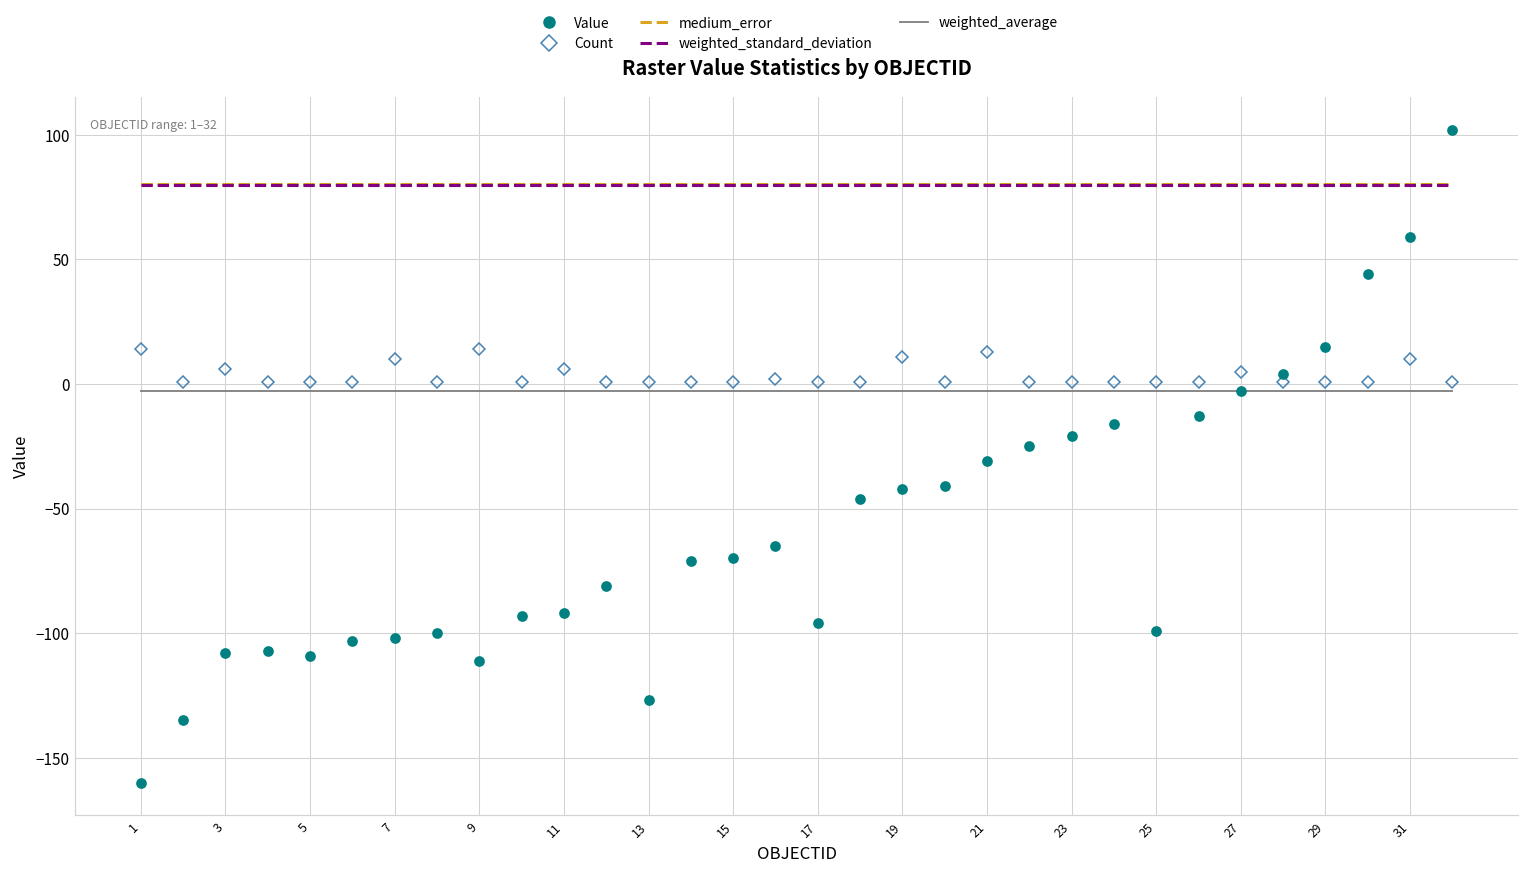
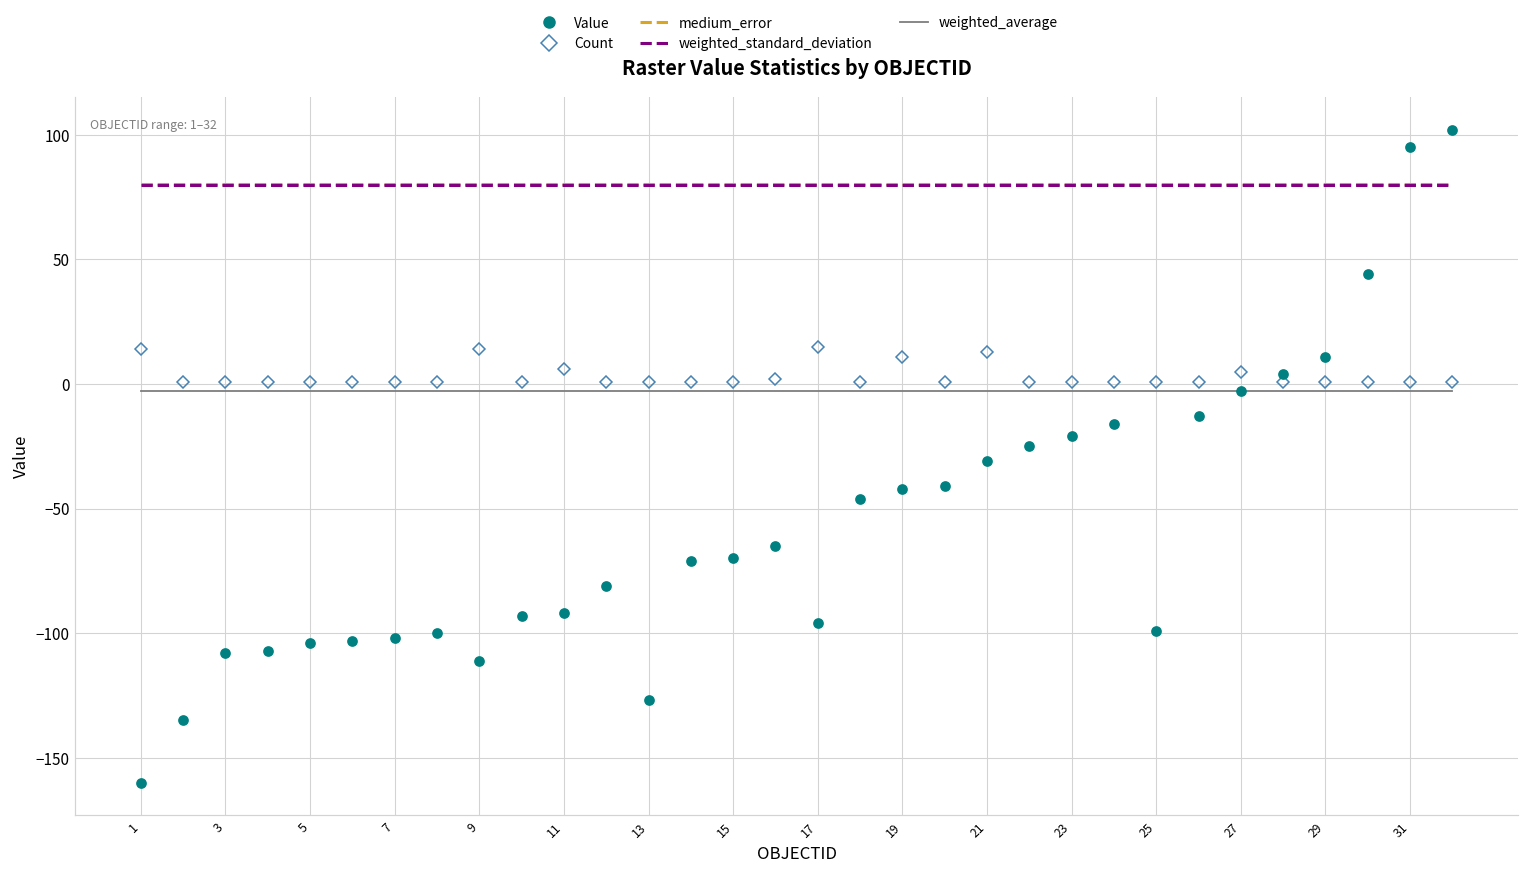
  {
    "Value": {
      "1": -160,
      "3": -108,
-     "5": -109,
+     "5": -104,
      "7": -102,
      "9": -111,
      "11": -92,
      "13": -127,
      "15": -70,
      "17": -96,
      "19": -42,
      "21": -31,
      "23": -21,
      "25": -99,
-     "29": 15,
-     "31": 59
+     "29": 11,
+     "31": 95
    },
    "Count": {
      "1": 14,
-     "3": 6,
+     "3": 1,
      "5": 1,
-     "7": 10,
+     "7": 1,
      "9": 14,
      "11": 6,
      "13": 1,
      "15": 1,
-     "17": 1,
+     "17": 15,
      "19": 11,
      "21": 13,
      "23": 1,
      "25": 1,
      "27": 5,
      "29": 1,
-     "31": 10
+     "31": 1
    },
    "weighted_standard_deviation": {
      "1": 80,
      "3": 80,
      "5": 80,
      "7": 80,
      "9": 80,
      "11": 80,
      "13": 80,
      "15": 80,
      "17": 80,
      "19": 80,
      "21": 80,
      "23": 80,
      "25": 80,
      "27": 80,
      "29": 80,
      "31": 80
    },
    "weighted_average": {
      "1": -3,
      "3": -3,
      "5": -3,
      "7": -3,
      "9": -3,
      "11": -3,
      "13": -3,
      "15": -3,
      "17": -3,
      "19": -3,
      "21": -3,
      "23": -3,
      "25": -3,
      "29": -3,
      "31": -3
    }
  }
